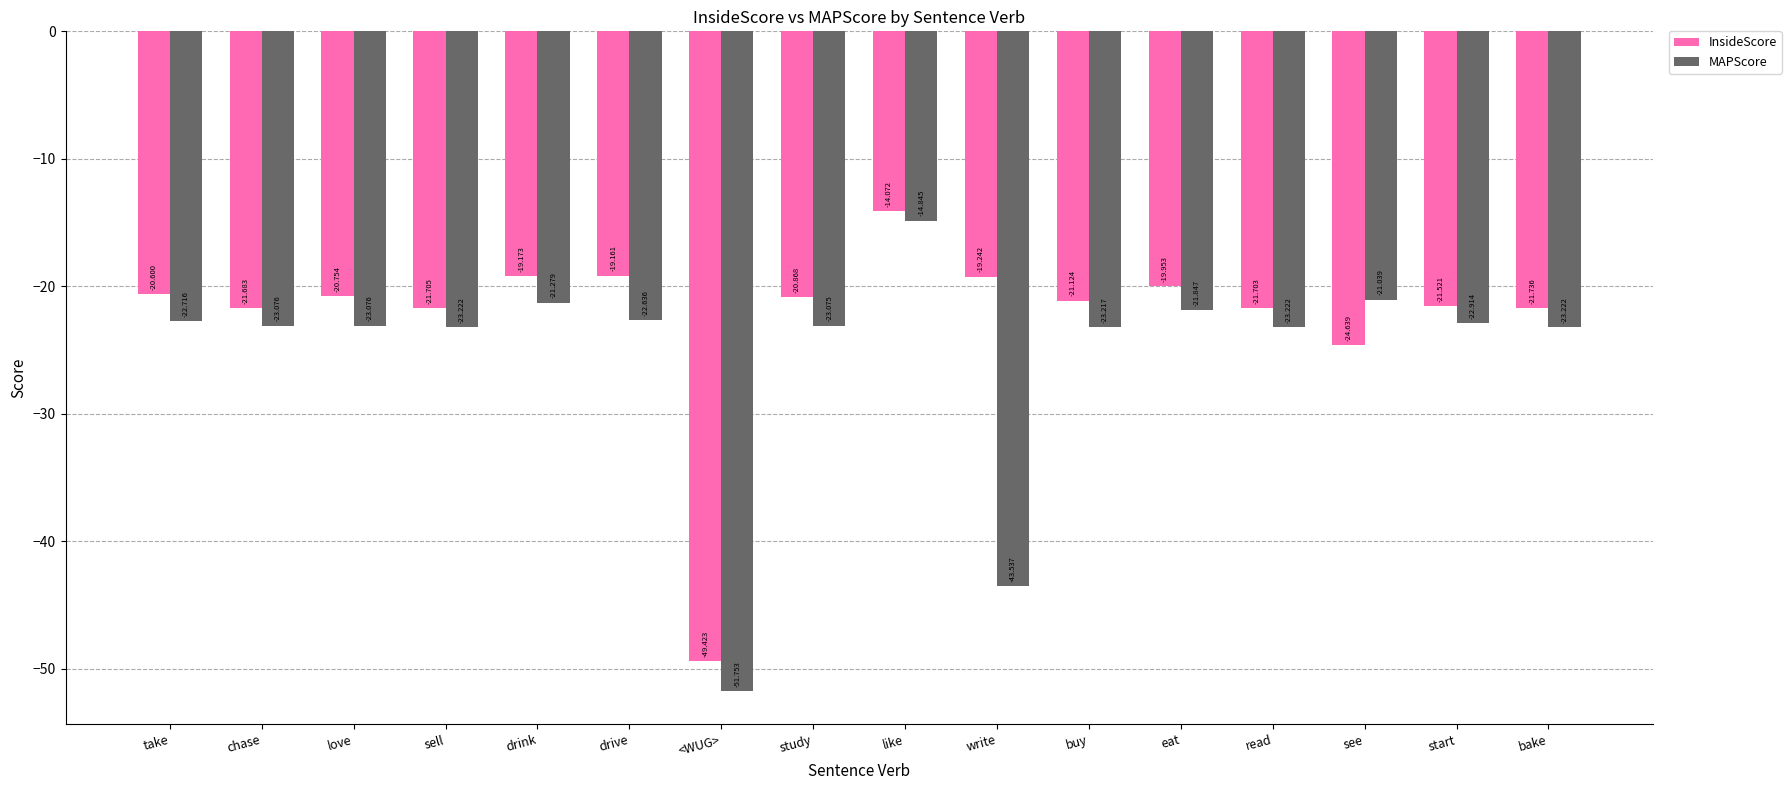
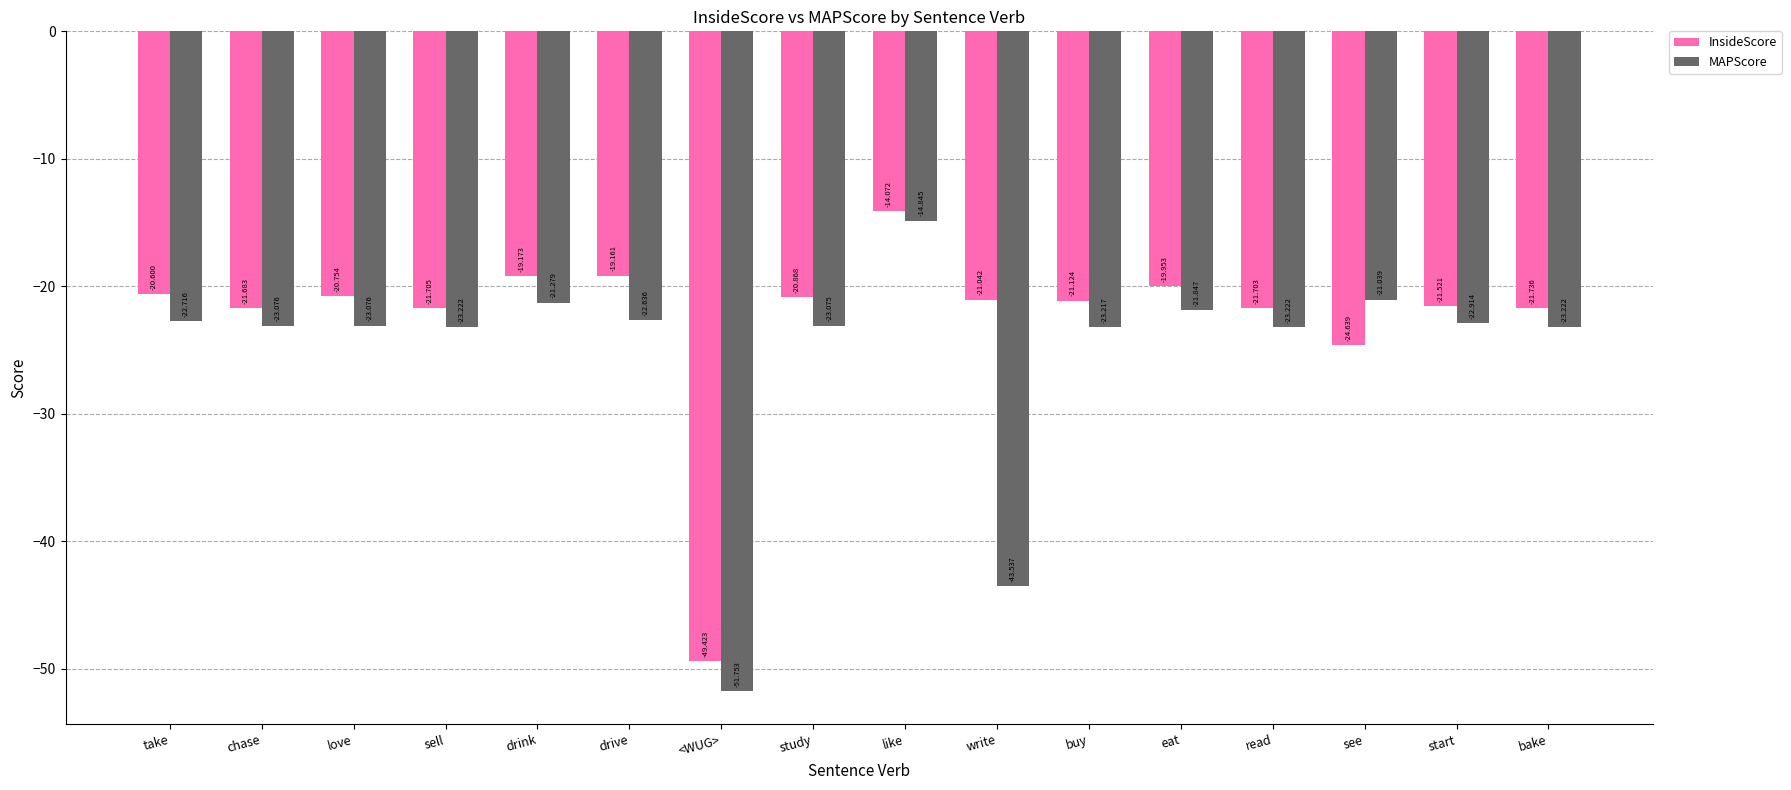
  {
    "InsideScore": {
      "take": -20.600,
      "chase": -21.683,
      "love": -20.754,
      "sell": -21.705,
      "drink": -19.173,
      "drive": -19.161,
      "<WUG>": -49.423,
      "study": -20.868,
      "like": -14.072,
-     "write": -19.242,
+     "write": -21.042,
      "buy": -21.124,
      "eat": -19.953,
      "read": -21.703,
      "see": -24.639,
      "start": -21.521,
      "bake": -21.736
    },
    "MAPScore": {
      "take": -22.716,
      "chase": -23.076,
      "love": -23.076,
      "sell": -23.222,
      "drink": -21.279,
      "drive": -22.636,
      "<WUG>": -51.753,
      "study": -23.075,
      "like": -14.845,
      "write": -43.537,
      "buy": -23.217,
      "eat": -21.847,
      "read": -23.222,
      "see": -21.039,
      "start": -22.914,
      "bake": -23.222
    }
  }
